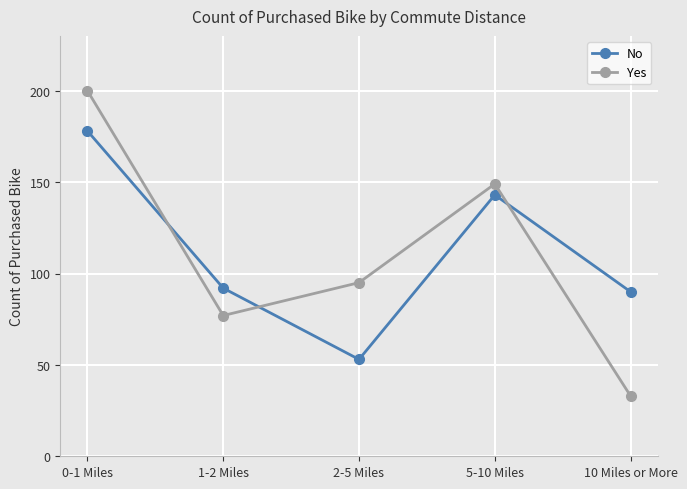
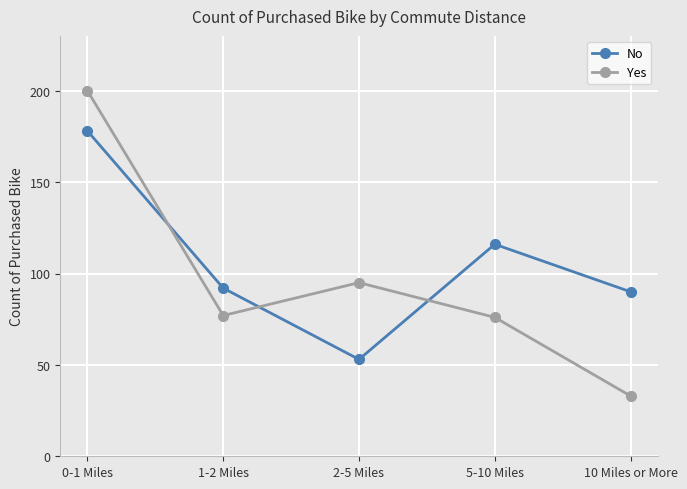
  {
    "No": {
      "0-1 Miles": 178,
      "1-2 Miles": 92,
      "2-5 Miles": 53,
-     "5-10 Miles": 143,
+     "5-10 Miles": 116,
      "10 Miles or More": 90
    },
    "Yes": {
      "0-1 Miles": 200,
      "1-2 Miles": 77,
      "2-5 Miles": 95,
-     "5-10 Miles": 149,
+     "5-10 Miles": 76,
      "10 Miles or More": 33
    }
  }
